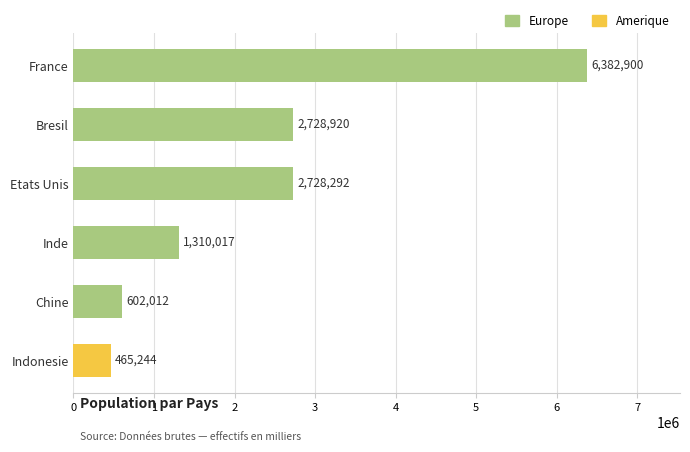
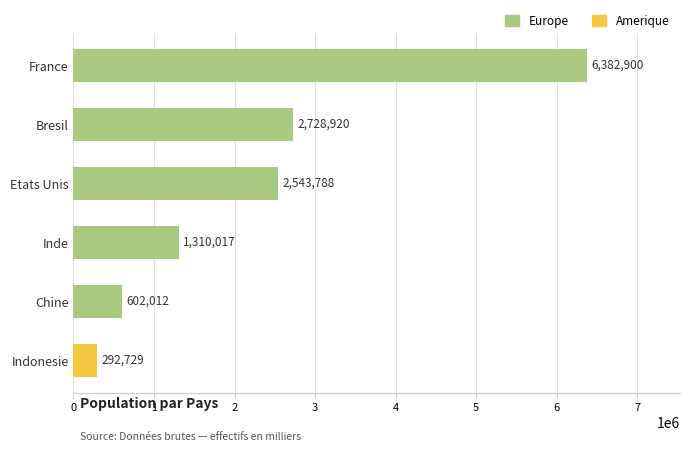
  {
    "France": "6,382,900",
    "Bresil": "2,728,920",
-   "Etats Unis": "2,728,292",
+   "Etats Unis": "2,543,788",
    "Inde": "1,310,017",
    "Chine": "602,012",
-   "Indonesie": "465,244"
+   "Indonesie": "292,729"
  }
